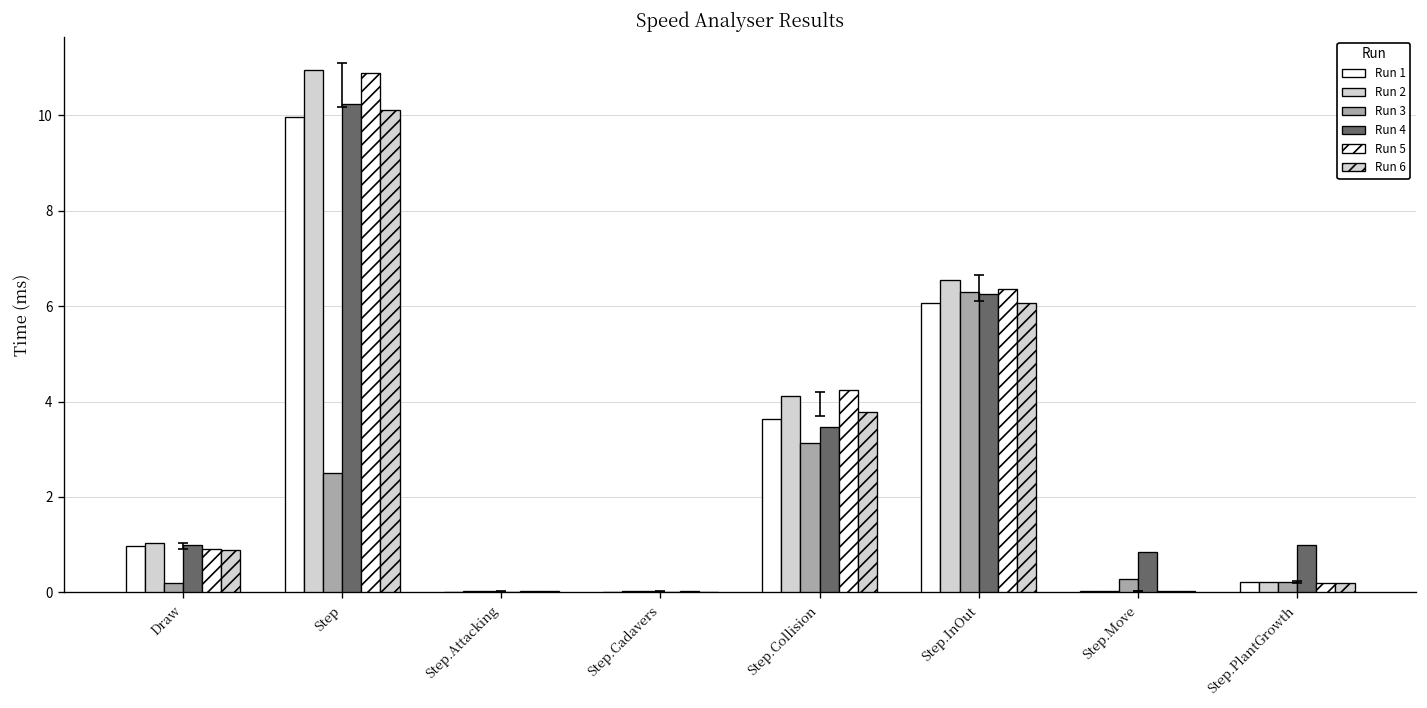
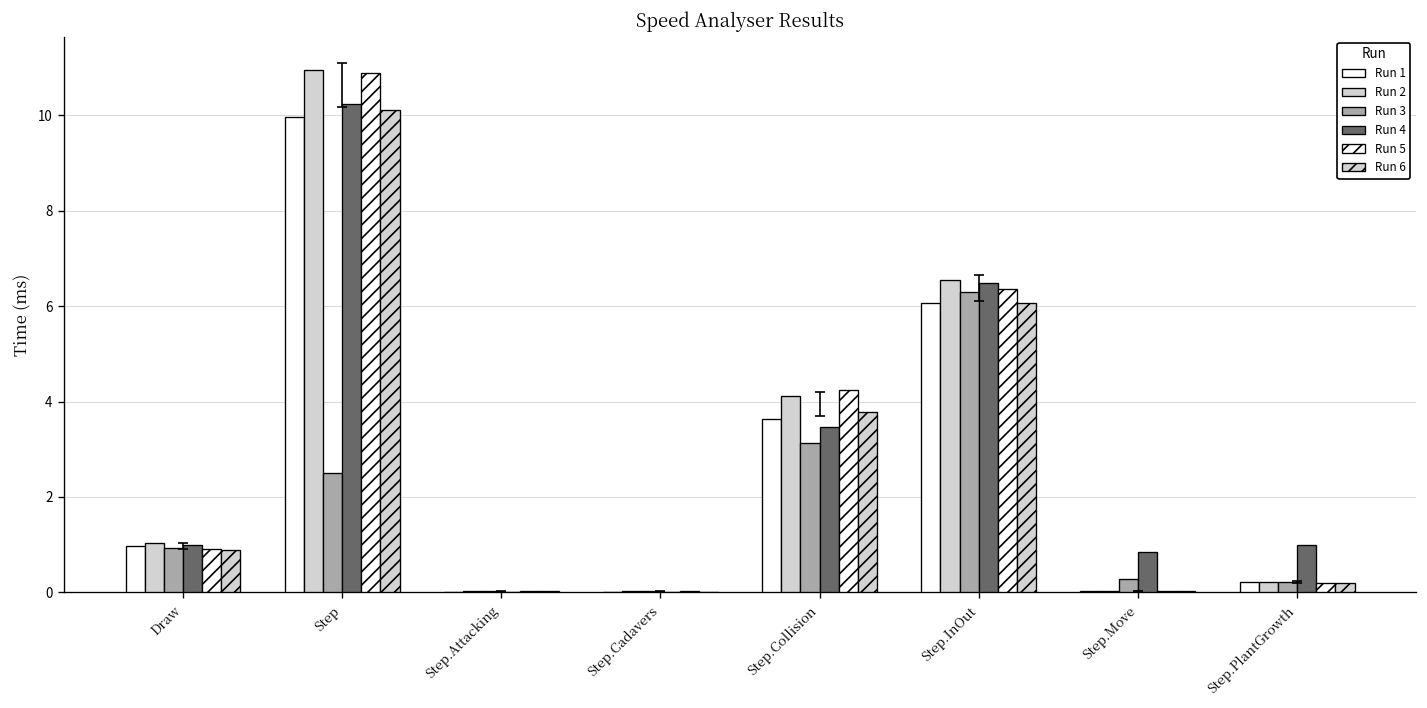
  {
    "Run 3": {
-     "Draw": 0.2,
+     "Draw": 0.9,
      "Step": 2.5,
      "Step.Collision": 3.1,
      "Step.InOut": 6.3,
      "Step.Move": 0.3,
      "Step.PlantGrowth": 0.2
    },
    "Run 4": {
      "Draw": 1.0,
      "Step": 10.2,
      "Step.Collision": 3.5,
-     "Step.InOut": 6.3,
+     "Step.InOut": 6.5,
      "Step.Move": 0.8,
      "Step.PlantGrowth": 1.0
    }
  }
